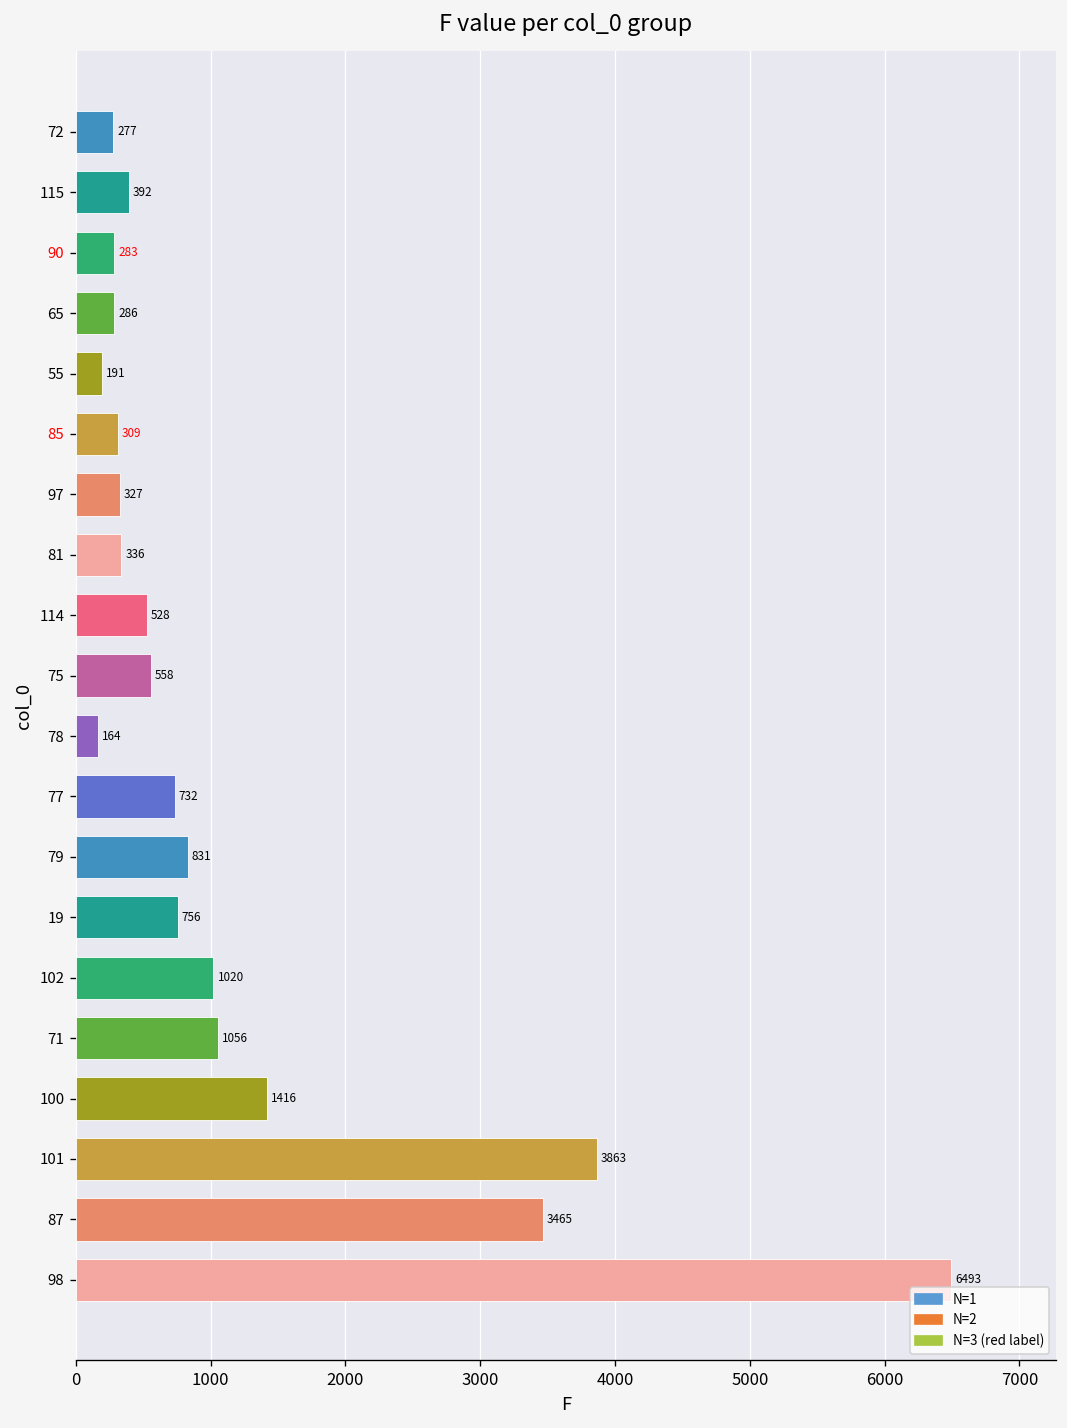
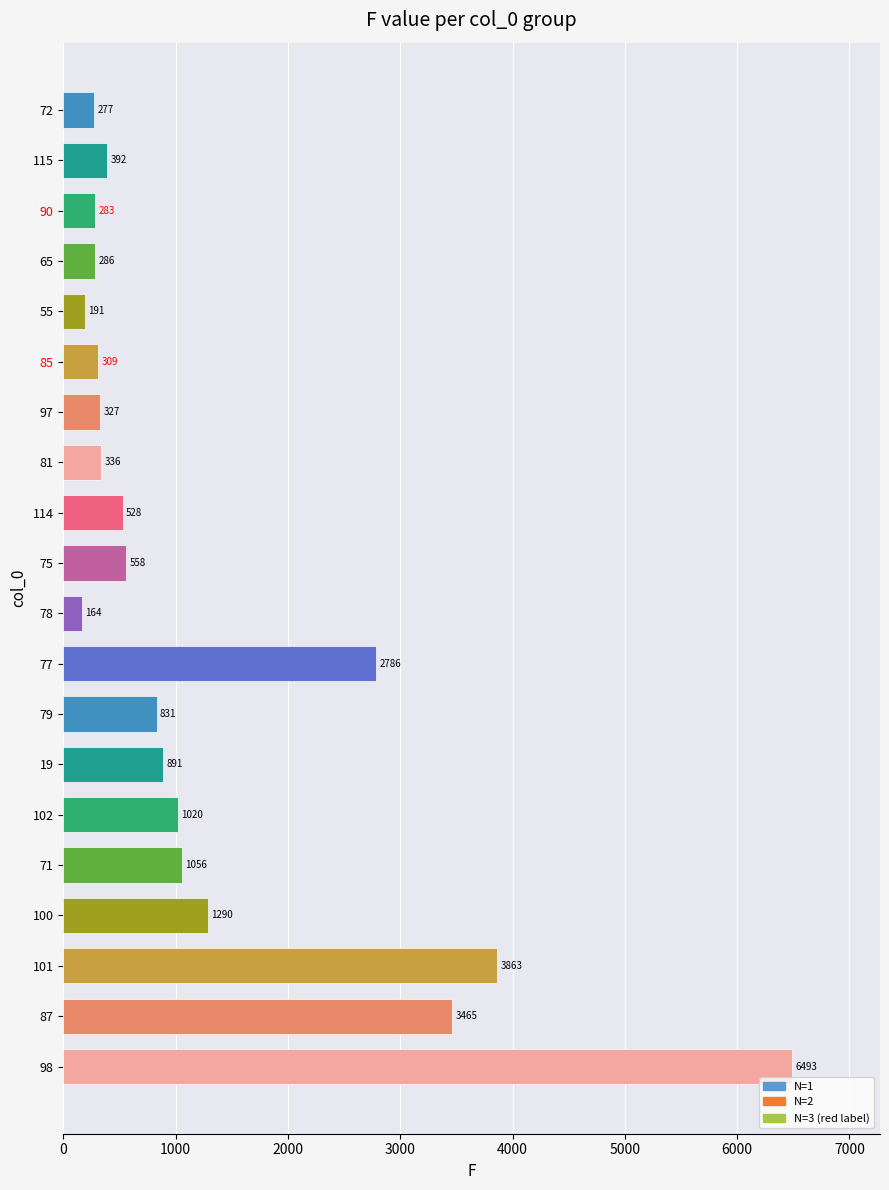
  {
    "72": 277,
    "115": 392,
    "90": 283,
    "65": 286,
    "55": 191,
    "85": 309,
    "97": 327,
    "81": 336,
    "114": 528,
    "75": 558,
    "78": 164,
-   "77": 732,
+   "77": 2786,
    "79": 831,
-   "19": 756,
+   "19": 891,
    "102": 1020,
    "71": 1056,
-   "100": 1416,
+   "100": 1290,
    "101": 3863,
    "87": 3465,
    "98": 6493
  }
